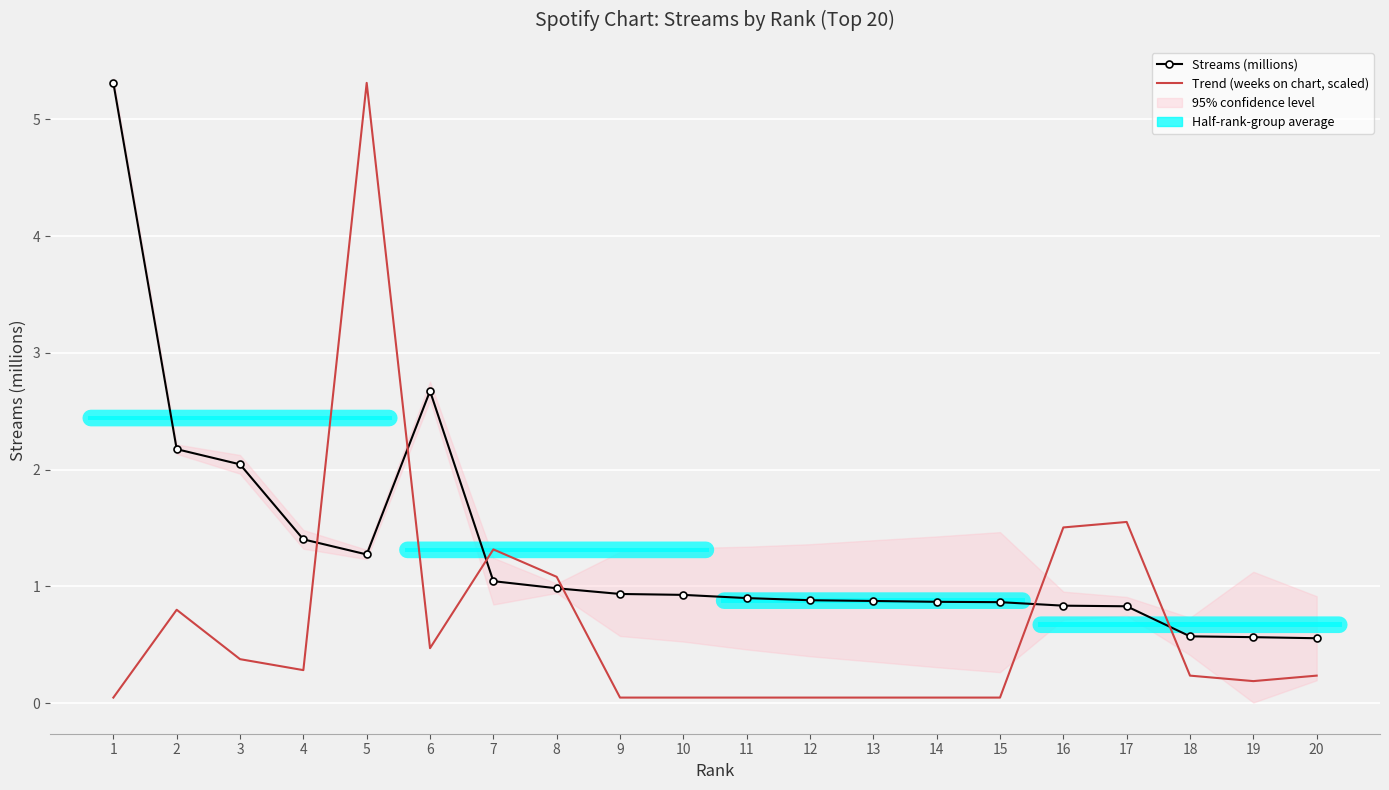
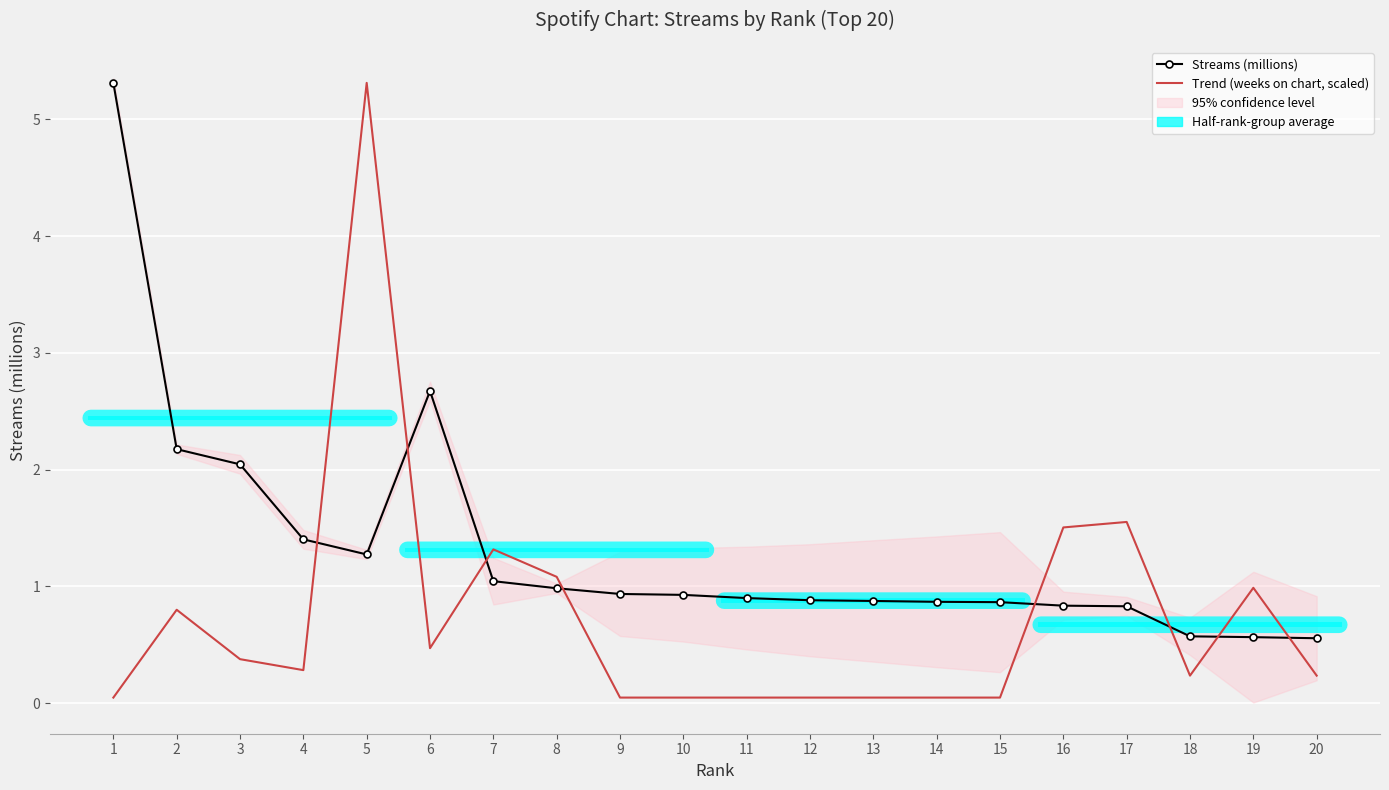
  {
    "Streams (millions)": {
      "1": 5.31,
      "2": 2.18,
      "3": 2.05,
      "4": 1.40,
      "5": 1.27,
      "6": 2.67,
      "7": 1.04,
      "8": 0.98,
      "9": 0.93,
      "10": 0.93,
      "11": 0.90,
      "12": 0.88,
      "13": 0.87,
      "14": 0.87,
      "15": 0.86,
      "16": 0.83,
      "17": 0.83,
      "18": 0.57,
      "19": 0.56,
      "20": 0.56
    },
    "Trend (weeks on chart, scaled)": {
      "1": 0.05,
      "2": 0.80,
      "3": 0.38,
      "4": 0.28,
      "5": 5.31,
      "6": 0.47,
      "7": 1.32,
      "8": 1.08,
      "9": 0.05,
      "10": 0.05,
      "11": 0.05,
      "12": 0.05,
      "13": 0.05,
      "14": 0.05,
      "15": 0.05,
      "16": 1.50,
      "17": 1.55,
      "18": 0.24,
-     "19": 0.19,
+     "19": 0.99,
      "20": 0.24
    }
  }
